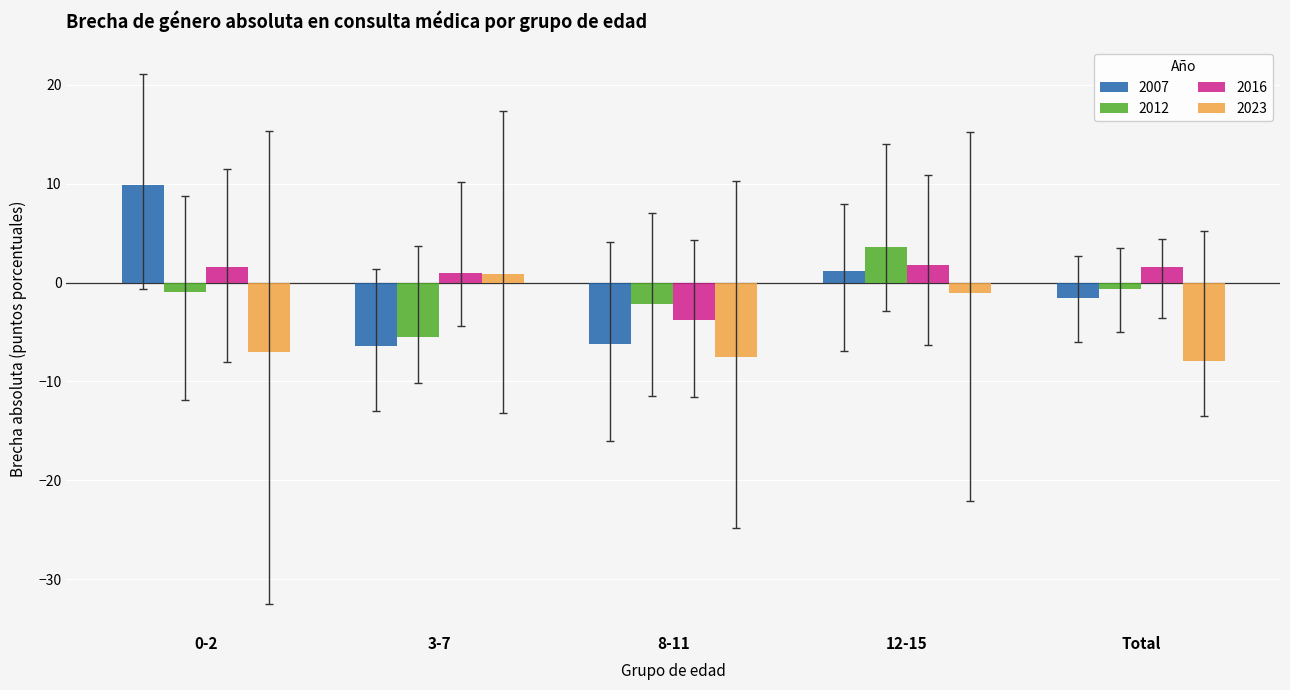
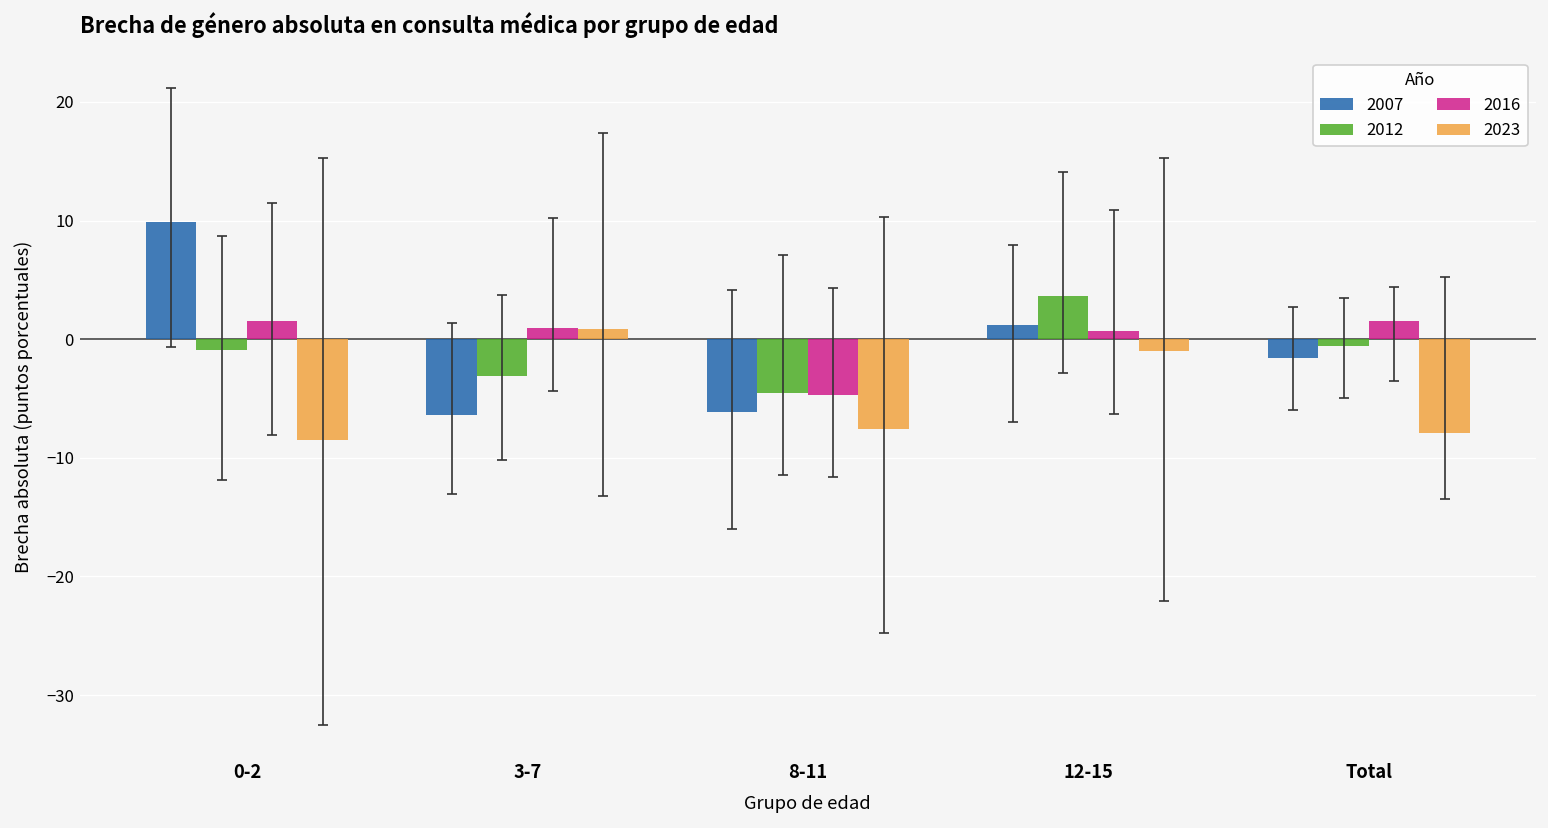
  {
    "2012": {
      "0-2": -1,
-     "3-7": -5,
-     "8-11": -2,
+     "3-7": -3,
+     "8-11": -5,
      "12-15": 4,
      "Total": -1
    },
    "2016": {
      "0-2": 2,
      "3-7": 1,
-     "8-11": -4,
-     "12-15": 2,
+     "8-11": -5,
+     "12-15": 1,
      "Total": 2
    },
    "2023": {
-     "0-2": -7,
+     "0-2": -9,
      "3-7": 1,
      "8-11": -8,
      "12-15": -1,
      "Total": -8
    }
  }
